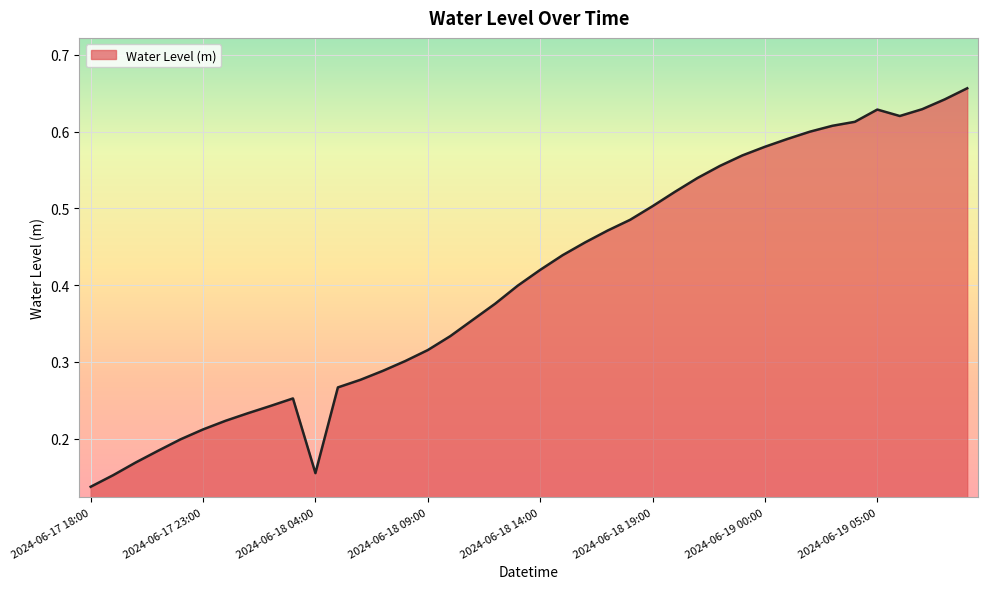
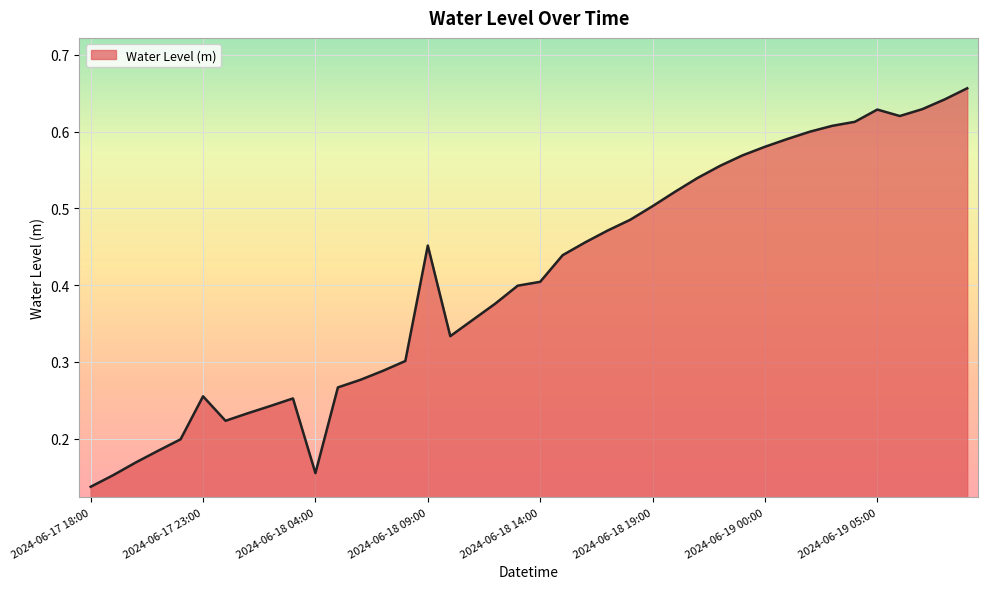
  {
    "2024-06-17 18:00": 0.14,
-   "2024-06-17 23:00": 0.21,
+   "2024-06-17 23:00": 0.26,
    "2024-06-18 04:00": 0.16,
-   "2024-06-18 09:00": 0.32,
-   "2024-06-18 14:00": 0.42,
+   "2024-06-18 09:00": 0.45,
+   "2024-06-18 14:00": 0.40,
    "2024-06-18 19:00": 0.50,
    "2024-06-19 00:00": 0.58,
    "2024-06-19 05:00": 0.63
  }
